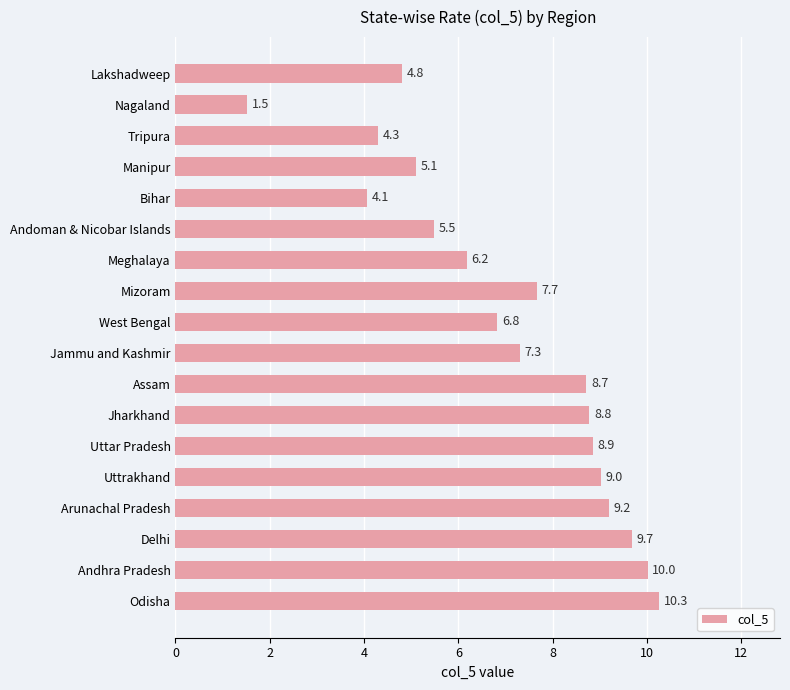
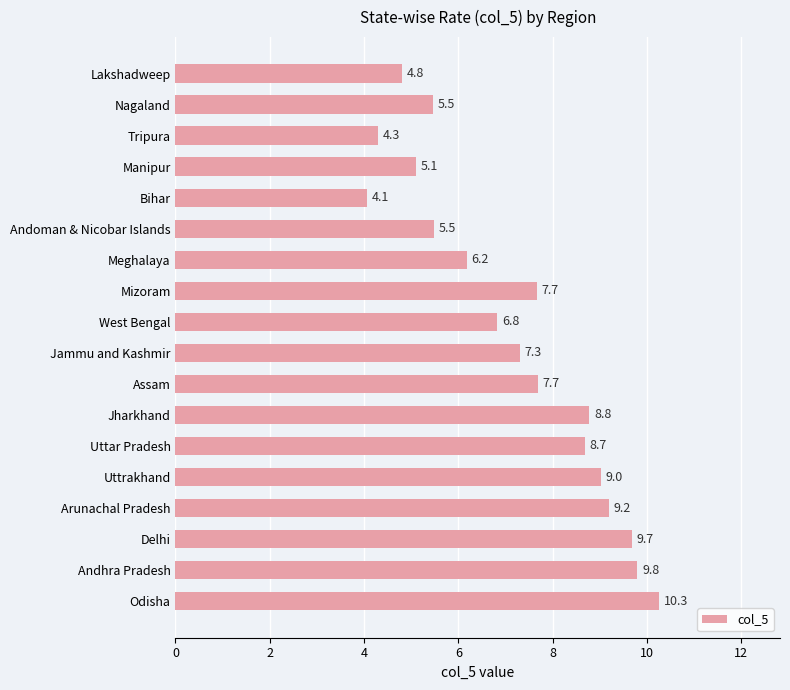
  {
    "Lakshadweep": 4.8,
-   "Nagaland": 1.5,
+   "Nagaland": 5.5,
    "Tripura": 4.3,
    "Manipur": 5.1,
    "Bihar": 4.1,
    "Andoman & Nicobar Islands": 5.5,
    "Meghalaya": 6.2,
    "Mizoram": 7.7,
    "West Bengal": 6.8,
    "Jammu and Kashmir": 7.3,
-   "Assam": 8.7,
+   "Assam": 7.7,
    "Jharkhand": 8.8,
-   "Uttar Pradesh": 8.9,
+   "Uttar Pradesh": 8.7,
    "Uttrakhand": 9.0,
    "Arunachal Pradesh": 9.2,
    "Delhi": 9.7,
-   "Andhra Pradesh": 10.0,
+   "Andhra Pradesh": 9.8,
    "Odisha": 10.3
  }
